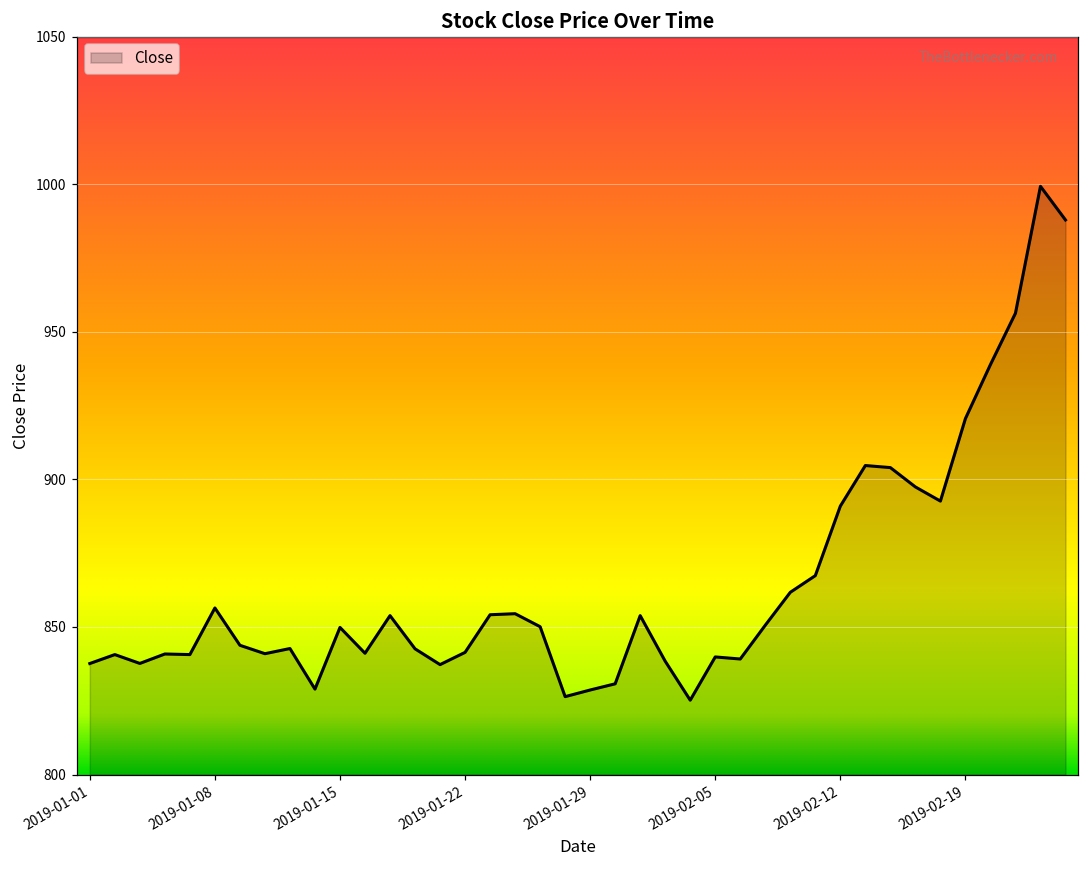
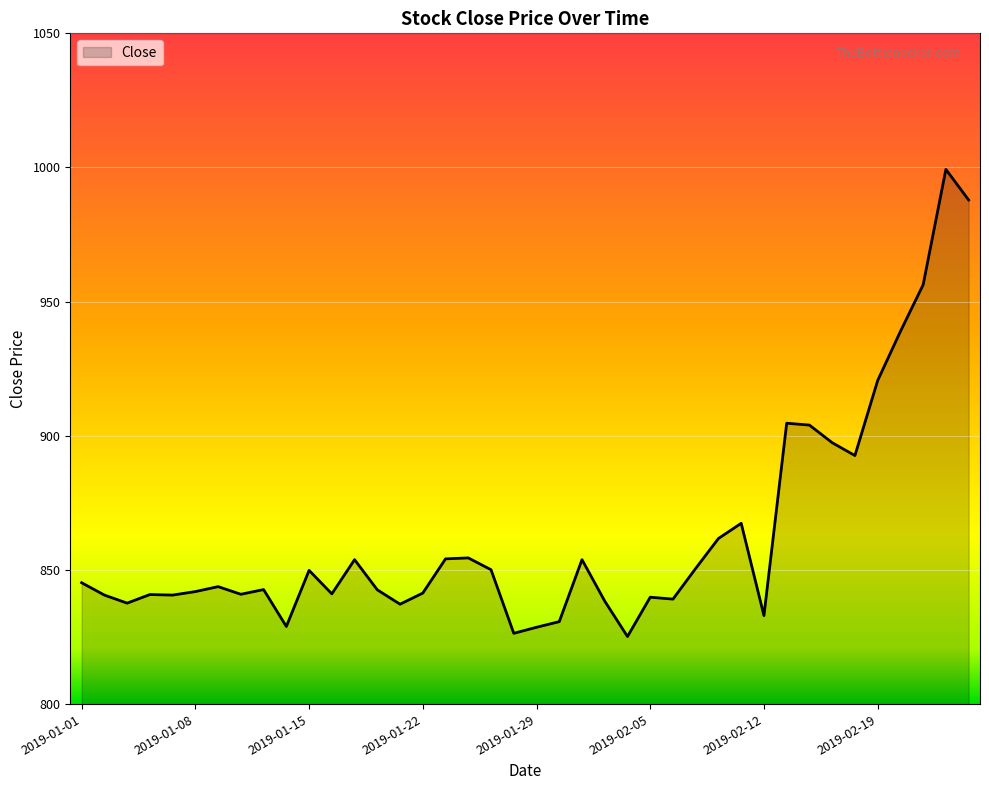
  {
-   "2019-01-01": 838,
-   "2019-01-08": 856,
+   "2019-01-01": 845,
+   "2019-01-08": 842,
    "2019-01-15": 850,
    "2019-01-22": 841,
    "2019-01-29": 829,
    "2019-02-05": 840,
-   "2019-02-12": 891,
+   "2019-02-12": 833,
    "2019-02-19": 921
  }
